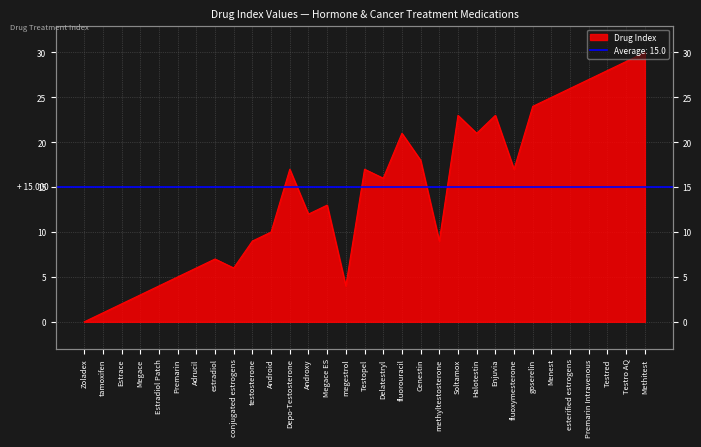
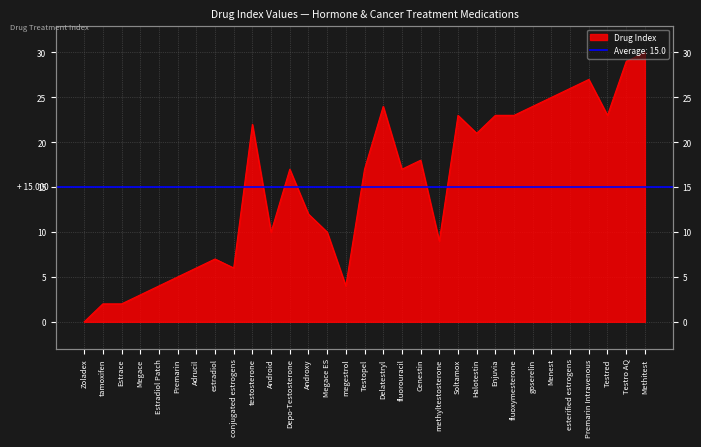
  {
    "Zoladex": 0,
-   "tamoxifen": 1,
+   "tamoxifen": 2,
    "Estrace": 2,
    "Megace": 3,
    "Estradiol Patch": 4,
    "Premarin": 5,
    "Adrucil": 6,
    "estradiol": 7,
    "conjugated estrogens": 6,
-   "testosterone": 9,
+   "testosterone": 22,
    "Android": 10,
    "Depo-Testosterone": 17,
    "Androxy": 12,
-   "Megace ES": 13,
+   "Megace ES": 10,
    "megestrol": 4,
    "Testopel": 17,
-   "Delatestryl": 16,
-   "fluorouracil": 21,
+   "Delatestryl": 24,
+   "fluorouracil": 17,
    "Cenestin": 18,
    "methyltestosterone": 9,
    "Soltamox": 23,
    "Halotestin": 21,
    "Enjuvia": 23,
-   "fluoxymesterone": 17,
+   "fluoxymesterone": 23,
    "goserelin": 24,
    "Menest": 25,
    "esterified estrogens": 26,
    "Premarin Intravenous": 27,
-   "Testred": 28,
+   "Testred": 23,
    "Testro AQ": 29
  }
